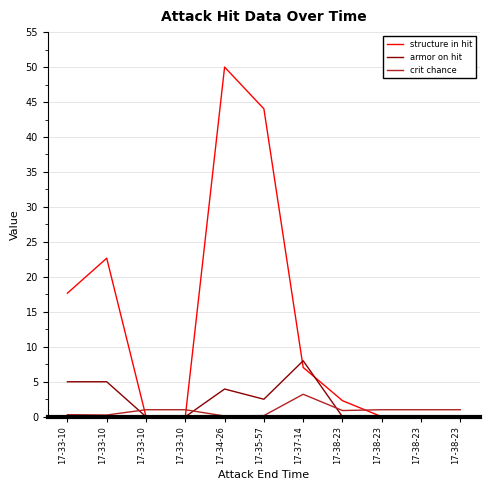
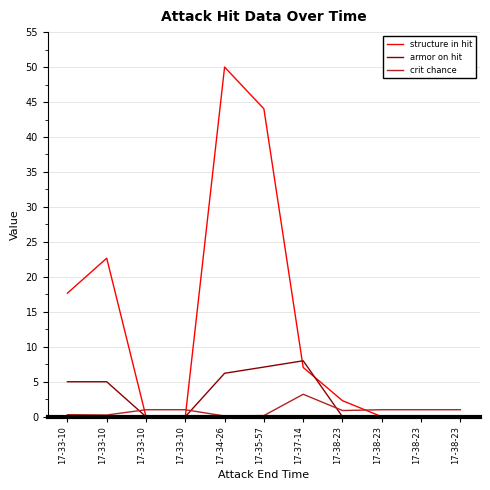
  {
    "structure in hit": {
      "17-34-26": 50,
      "17-35-57": 44,
      "17-37-14": 7
    },
    "armor on hit": {
-     "17-34-26": 4,
-     "17-35-57": 3,
+     "17-34-26": 6,
+     "17-35-57": 7,
      "17-37-14": 8
    },
    "crit chance": {
      "17-34-26": 0,
      "17-35-57": 0,
      "17-37-14": 3
    }
  }
